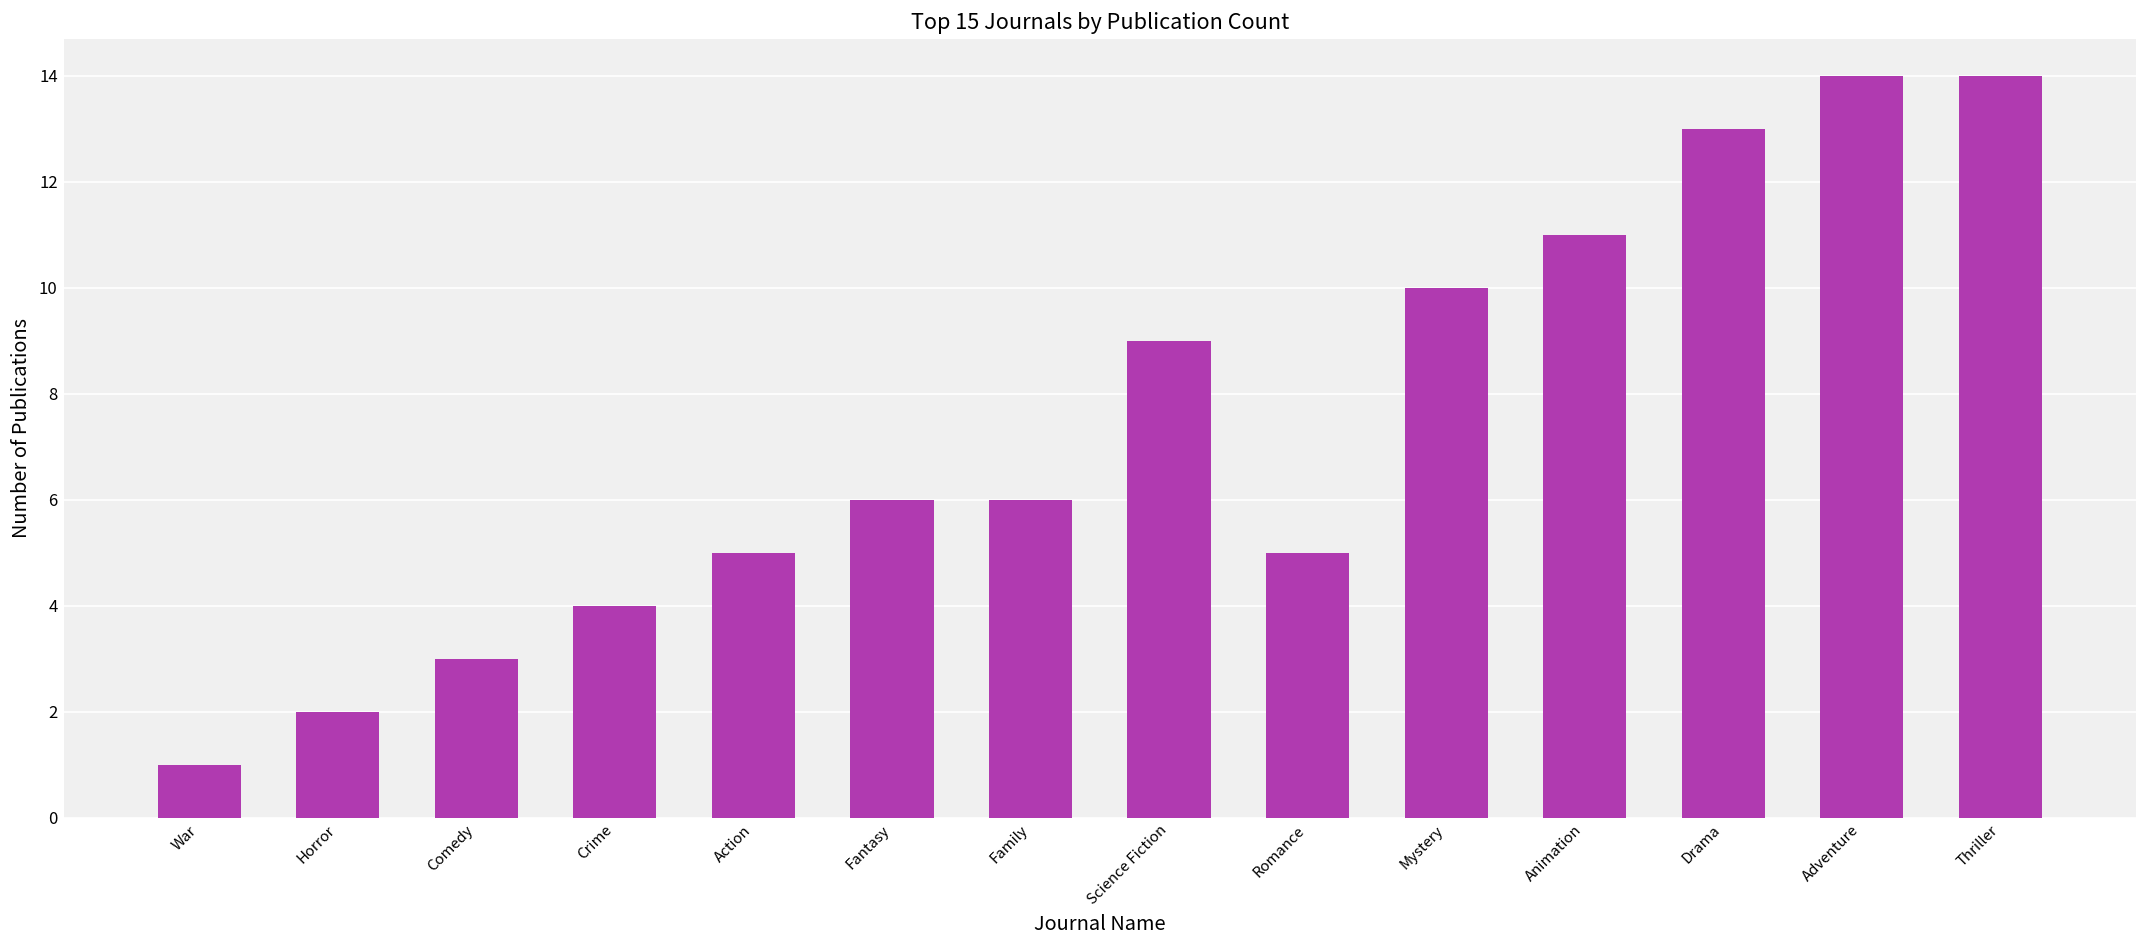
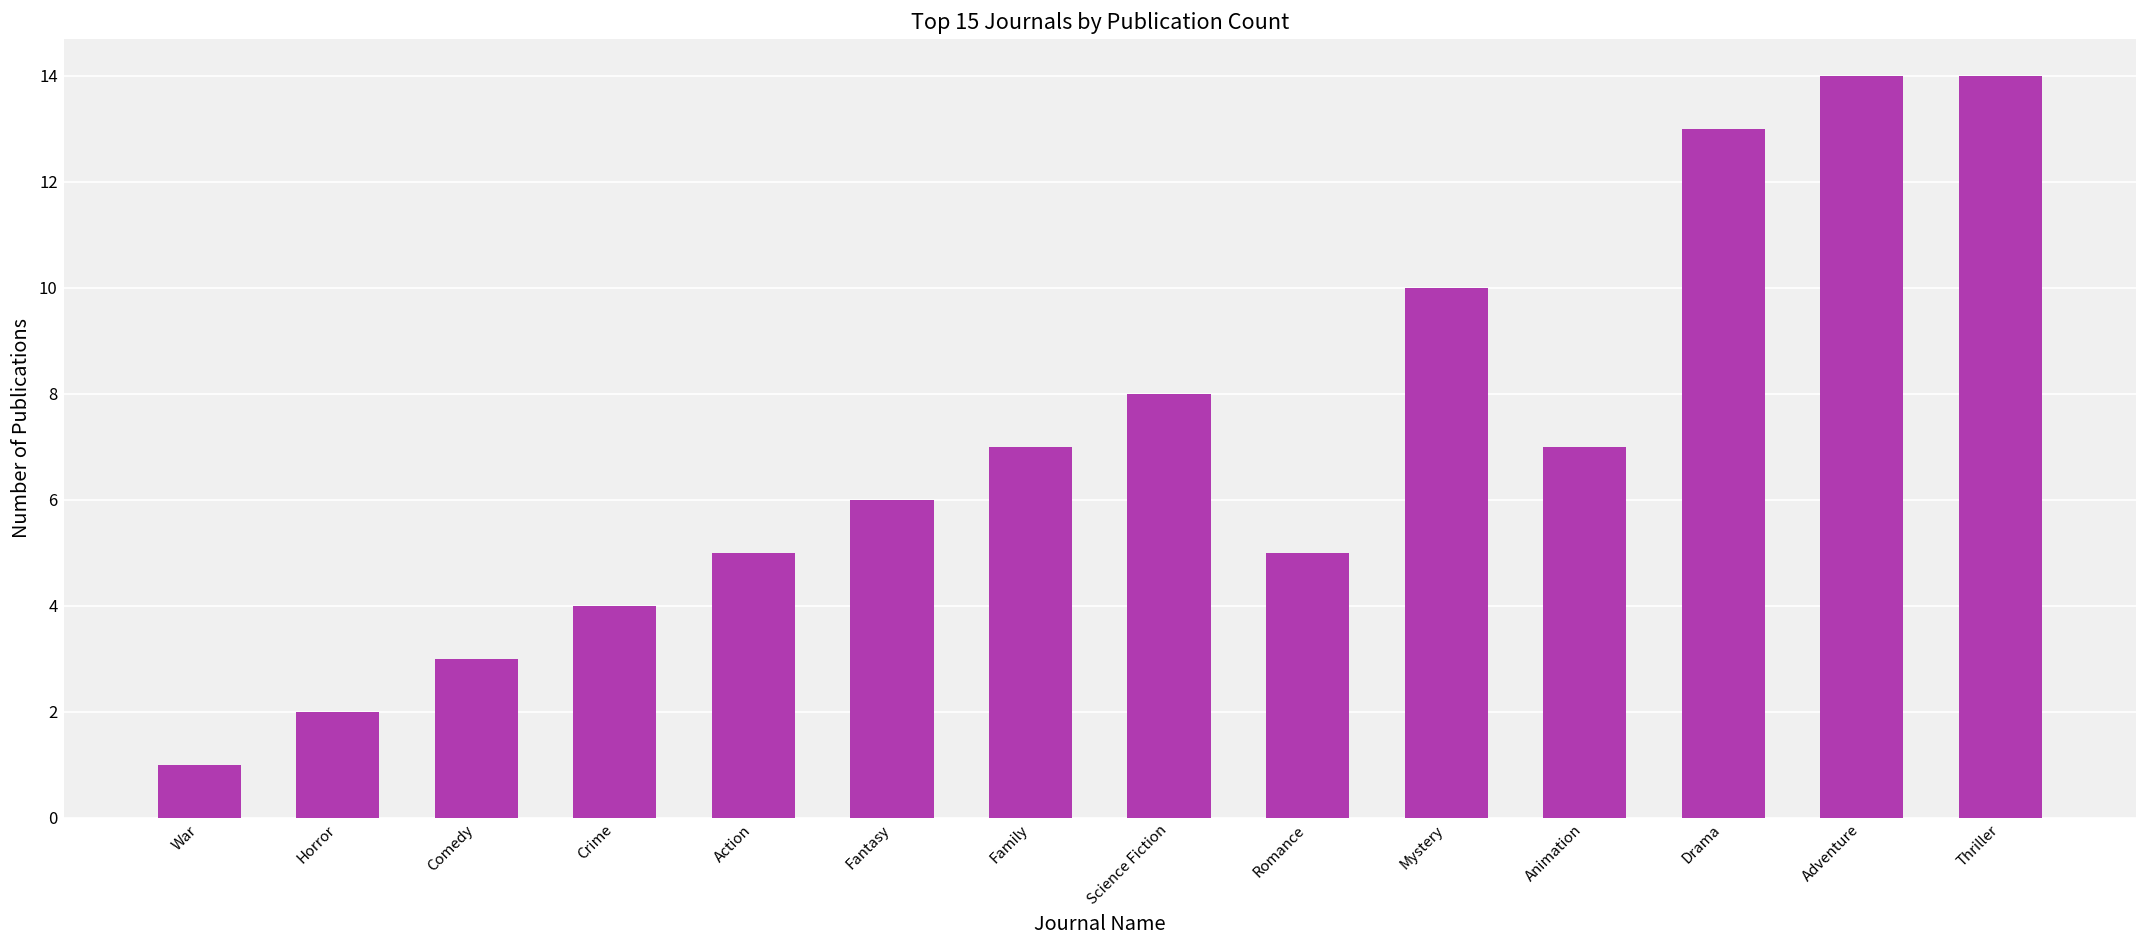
  {
    "War": 1,
    "Horror": 2,
    "Comedy": 3,
    "Crime": 4,
    "Action": 5,
    "Fantasy": 6,
-   "Family": 6,
-   "Science Fiction": 9,
+   "Family": 7,
+   "Science Fiction": 8,
    "Romance": 5,
    "Mystery": 10,
-   "Animation": 11,
+   "Animation": 7,
    "Drama": 13,
    "Adventure": 14,
    "Thriller": 14
  }
